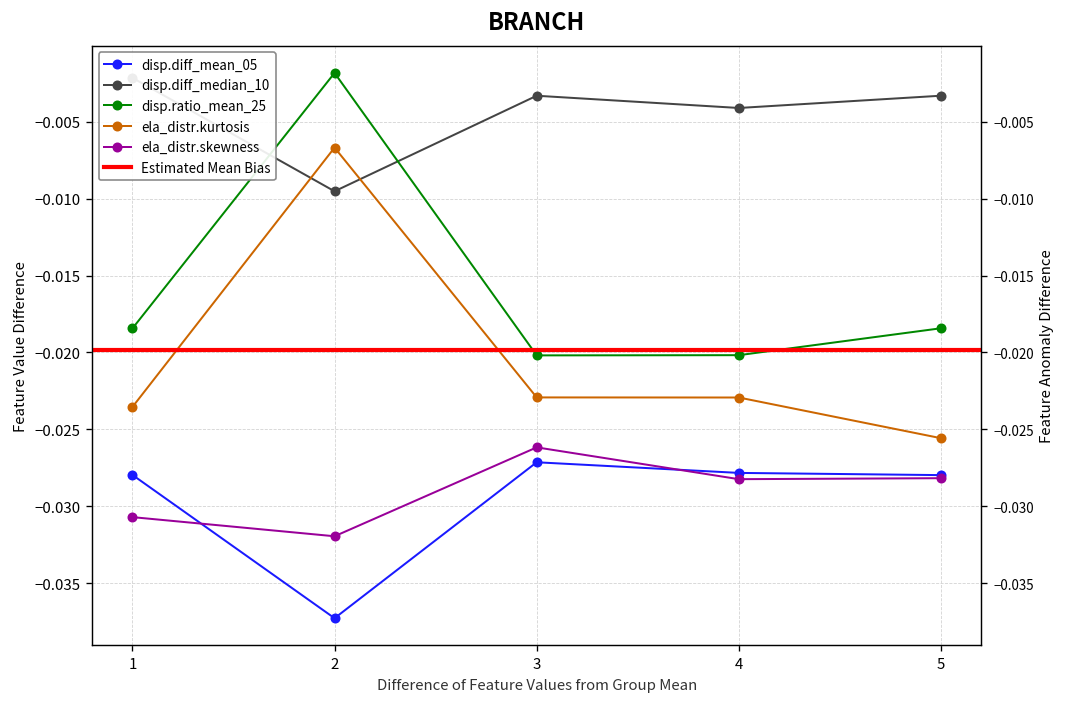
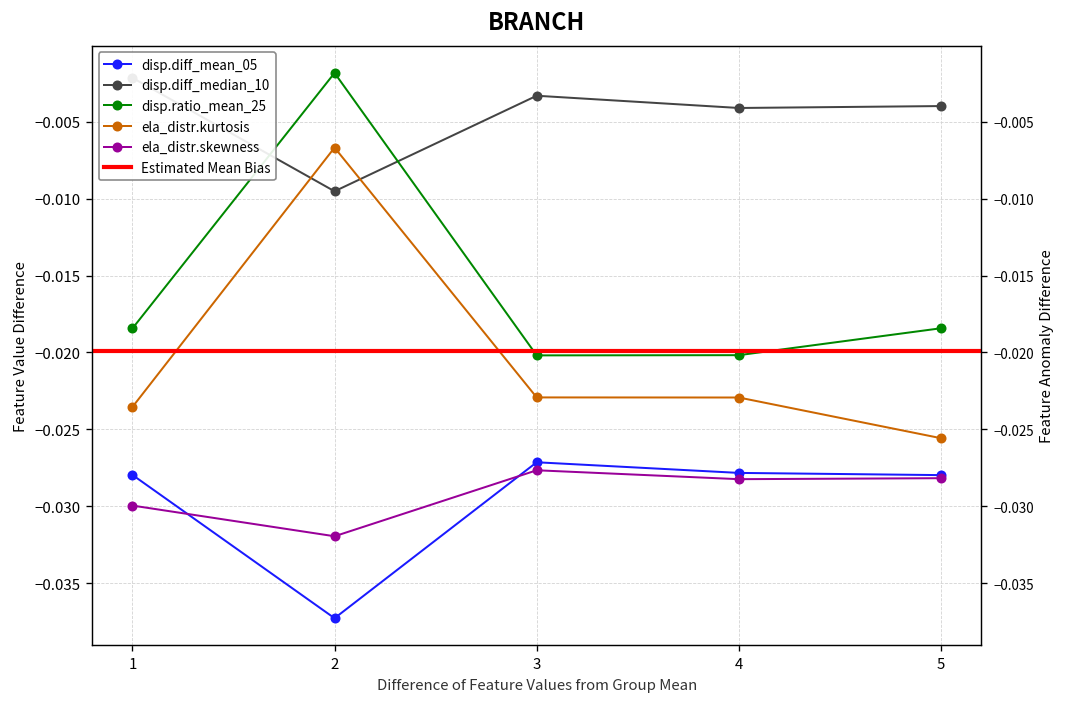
  {
    "disp.diff_mean_05": {
      "1": -0.0280,
      "2": -0.0373,
      "3": -0.0271,
      "4": -0.0278
    },
    "disp.diff_median_10": {
      "2": -0.0095,
      "3": -0.0033,
      "4": -0.0041,
-     "5": -0.0033
+     "5": -0.0040
    },
    "disp.ratio_mean_25": {
      "1": -0.0184,
      "2": -0.0018,
      "3": -0.0202,
      "4": -0.0202,
      "5": -0.0184
    },
    "ela_distr.kurtosis": {
      "1": -0.0235,
      "2": -0.0067,
      "3": -0.0229,
      "4": -0.0229,
      "5": -0.0256
    },
    "ela_distr.skewness": {
-     "1": -0.0307,
+     "1": -0.0299,
      "2": -0.0319,
-     "3": -0.0262,
+     "3": -0.0277,
      "4": -0.0282
    }
  }
